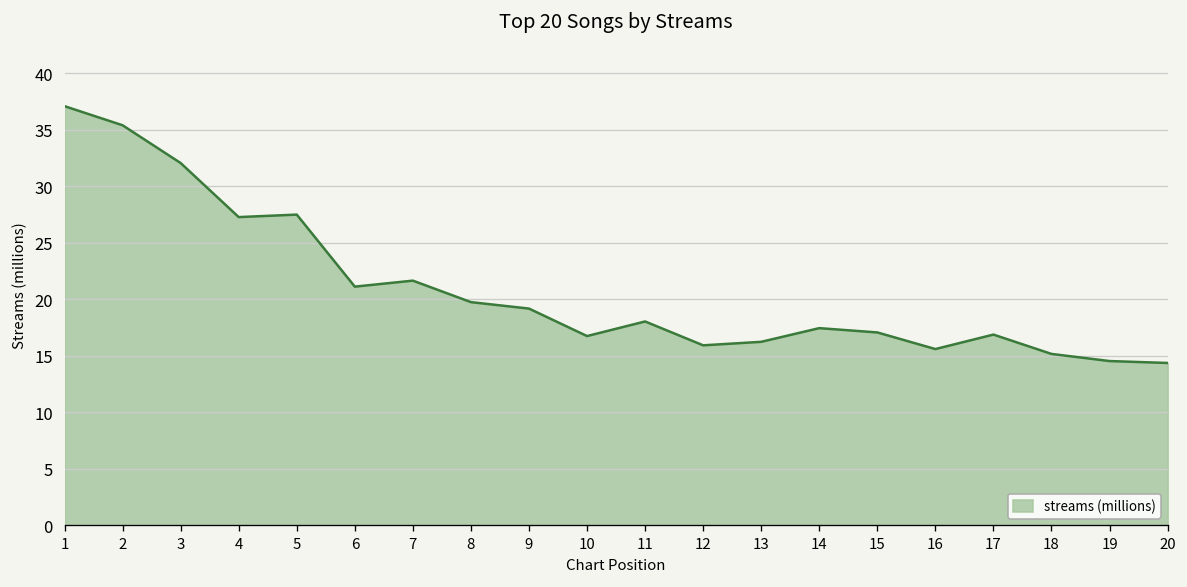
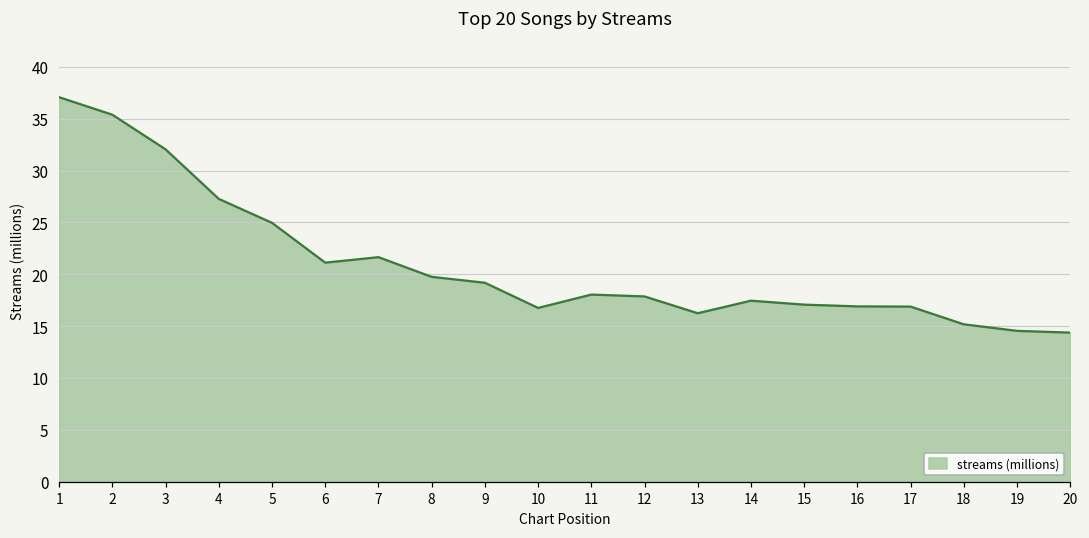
  {
    "1": 37,
    "2": 35,
    "3": 32,
    "4": 27,
-   "5": 27,
+   "5": 25,
    "6": 21,
    "7": 22,
    "8": 20,
    "9": 19,
    "10": 17,
    "11": 18,
-   "12": 16,
+   "12": 18,
    "13": 16,
    "14": 17,
    "15": 17,
-   "16": 16,
+   "16": 17,
    "17": 17,
    "18": 15,
    "19": 15,
    "20": 14
  }
